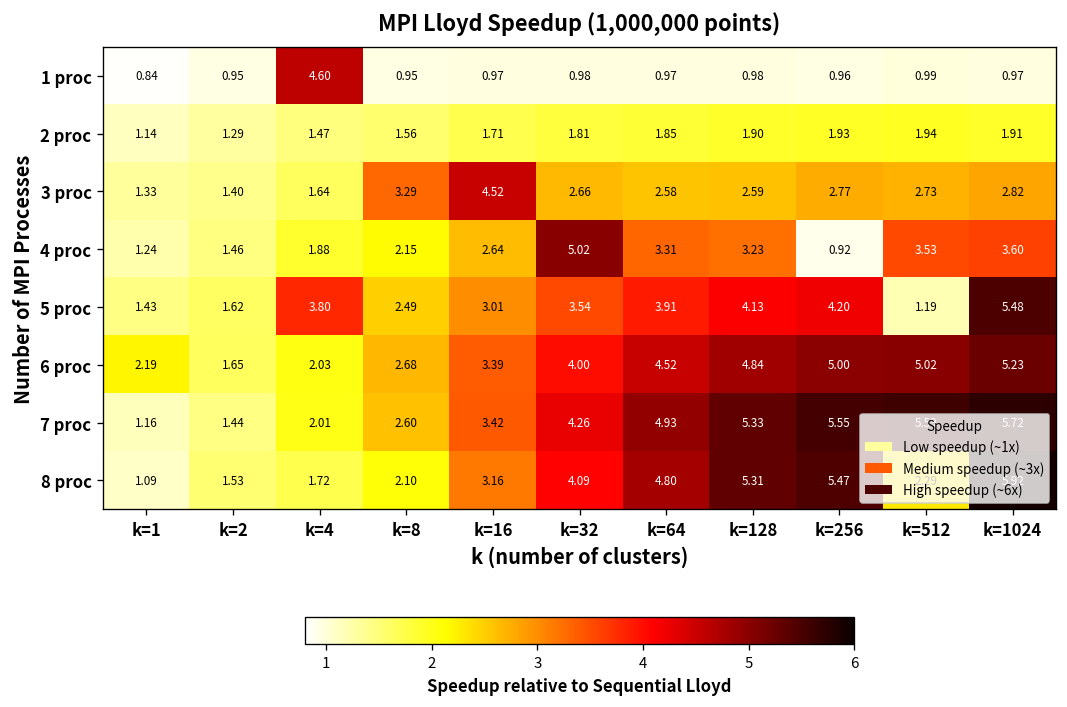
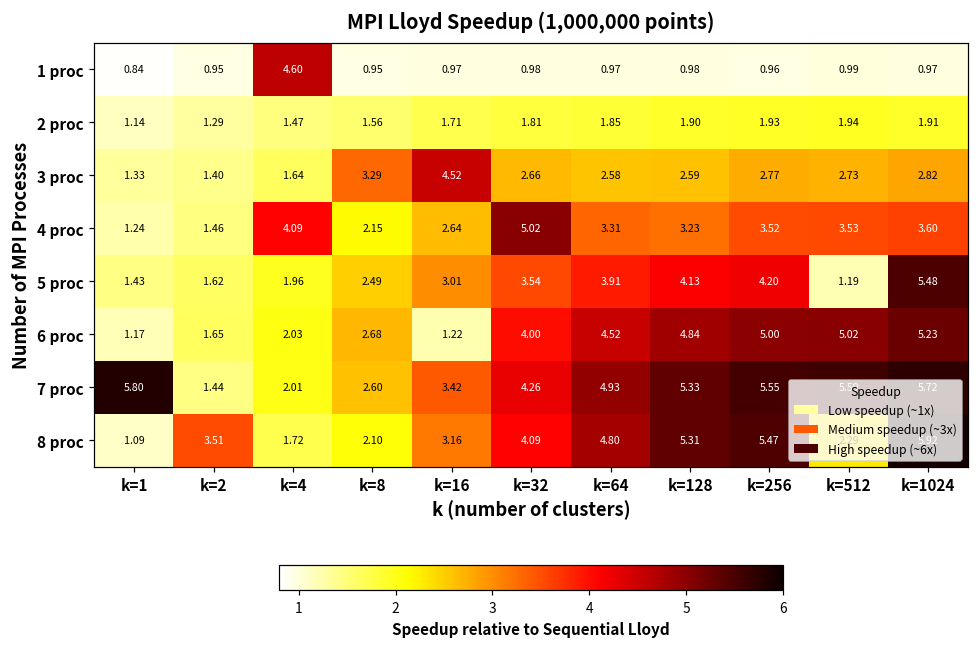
  {
    "1 proc": {
      "k=1": 0.84,
      "k=2": 0.95,
      "k=4": 4.60,
      "k=8": 0.95,
      "k=16": 0.97,
      "k=32": 0.98,
      "k=64": 0.97,
      "k=128": 0.98,
      "k=256": 0.96,
      "k=512": 0.99,
      "k=1024": 0.97
    },
    "2 proc": {
      "k=1": 1.14,
      "k=2": 1.29,
      "k=4": 1.47,
      "k=8": 1.56,
      "k=16": 1.71,
      "k=32": 1.81,
      "k=64": 1.85,
      "k=128": 1.90,
      "k=256": 1.93,
      "k=512": 1.94,
      "k=1024": 1.91
    },
    "3 proc": {
      "k=1": 1.33,
      "k=2": 1.40,
      "k=4": 1.64,
      "k=8": 3.29,
      "k=16": 4.52,
      "k=32": 2.66,
      "k=64": 2.58,
      "k=128": 2.59,
      "k=256": 2.77,
      "k=512": 2.73,
      "k=1024": 2.82
    },
    "4 proc": {
      "k=1": 1.24,
      "k=2": 1.46,
-     "k=4": 1.88,
+     "k=4": 4.09,
      "k=8": 2.15,
      "k=16": 2.64,
      "k=32": 5.02,
      "k=64": 3.31,
      "k=128": 3.23,
-     "k=256": 0.92,
+     "k=256": 3.52,
      "k=512": 3.53,
      "k=1024": 3.60
    },
    "5 proc": {
      "k=1": 1.43,
      "k=2": 1.62,
-     "k=4": 3.80,
+     "k=4": 1.96,
      "k=8": 2.49,
      "k=16": 3.01,
      "k=32": 3.54,
      "k=64": 3.91,
      "k=128": 4.13,
      "k=256": 4.20,
      "k=512": 1.19,
      "k=1024": 5.48
    },
    "6 proc": {
-     "k=1": 2.19,
+     "k=1": 1.17,
      "k=2": 1.65,
      "k=4": 2.03,
      "k=8": 2.68,
-     "k=16": 3.39,
+     "k=16": 1.22,
      "k=32": 4.00,
      "k=64": 4.52,
      "k=128": 4.84,
      "k=256": 5.00,
      "k=512": 5.02,
      "k=1024": 5.23
    },
    "7 proc": {
-     "k=1": 1.16,
+     "k=1": 5.80,
      "k=2": 1.44,
      "k=4": 2.01,
      "k=8": 2.60,
      "k=16": 3.42,
      "k=32": 4.26,
      "k=64": 4.93,
      "k=128": 5.33,
      "k=256": 5.55
    },
    "8 proc": {
      "k=1": 1.09,
-     "k=2": 1.53,
+     "k=2": 3.51,
      "k=4": 1.72,
      "k=8": 2.10,
      "k=16": 3.16,
      "k=32": 4.09,
      "k=64": 4.80,
      "k=128": 5.31,
      "k=256": 5.47
    }
  }
